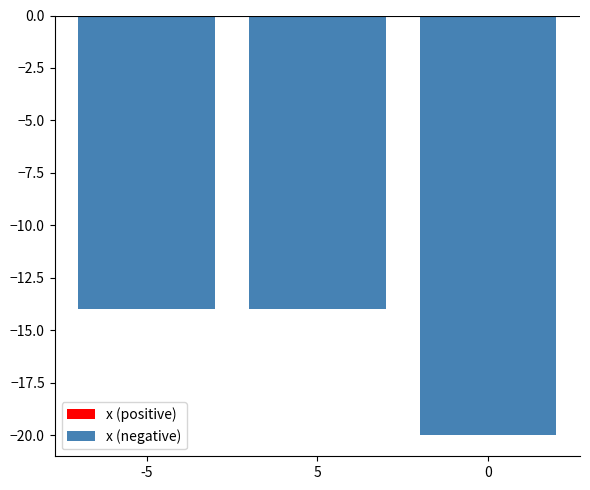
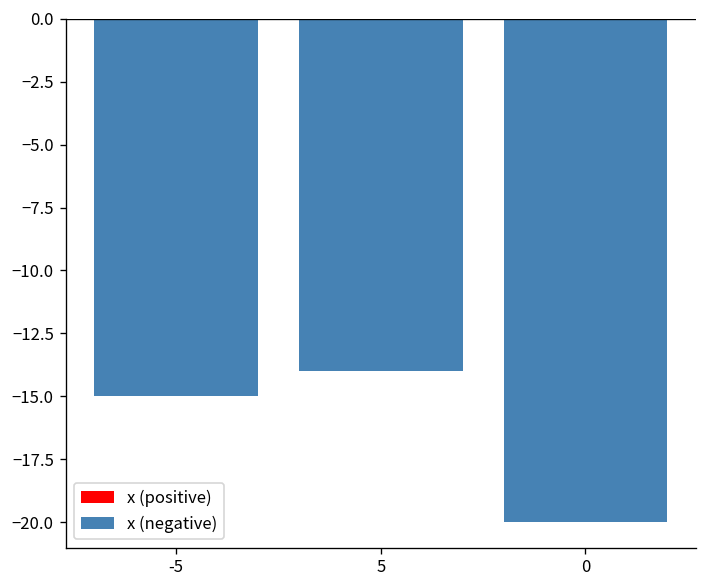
  {
    "x (positive)": {
      "-5": 0,
      "5": 0,
      "0": 0
    },
    "x (negative)": {
-     "-5": -14,
+     "-5": -15,
      "5": -14,
      "0": -20
    }
  }
